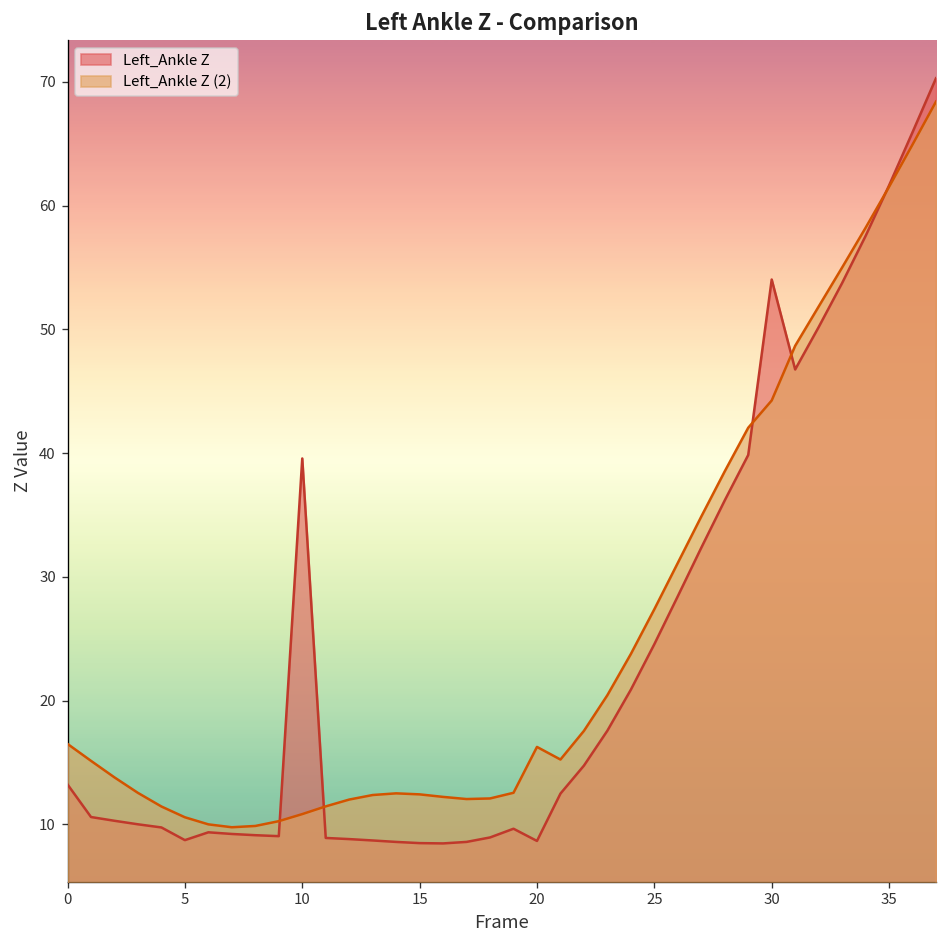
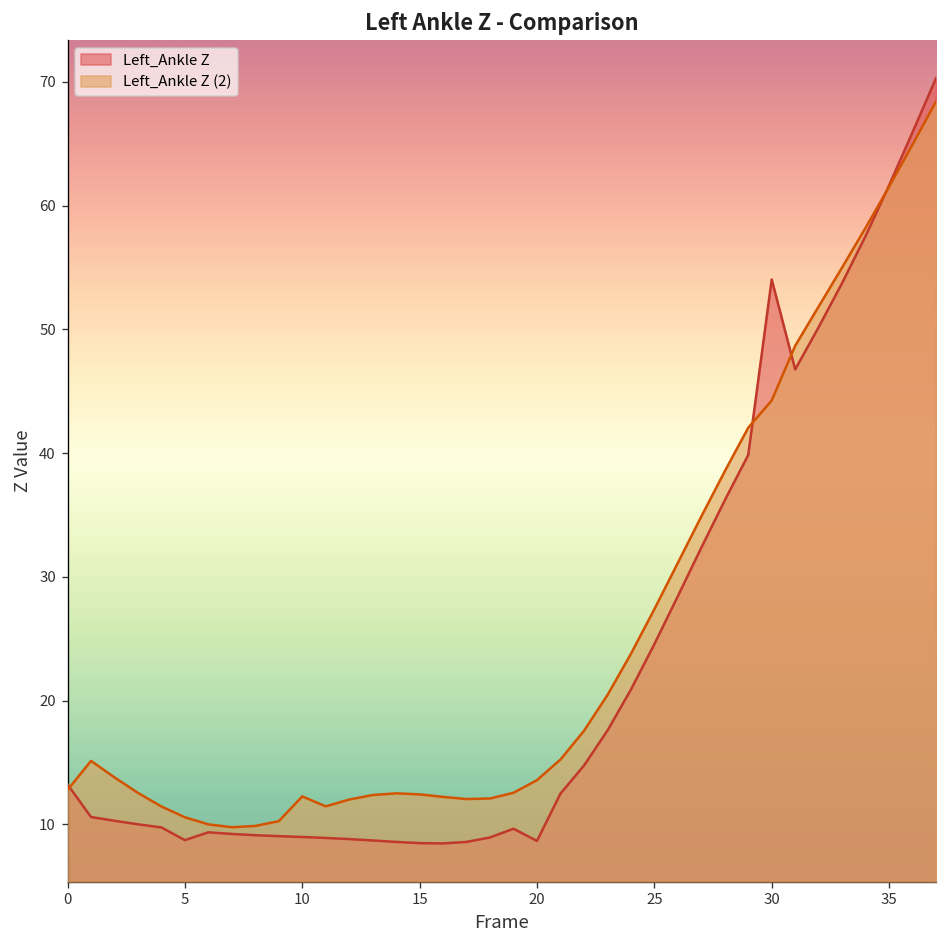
  {
    "Left_Ankle Z": {
      "0": 13.2,
      "5": 8.7,
-     "10": 39.6,
+     "10": 9.0,
      "15": 8.5,
      "20": 8.7,
      "25": 24.6,
      "30": 54.0
    },
    "Left_Ankle Z (2)": {
-     "0": 16.5,
+     "0": 12.8,
      "5": 10.6,
-     "10": 10.8,
+     "10": 12.3,
      "15": 12.4,
-     "20": 16.3,
+     "20": 13.6,
      "25": 27.4,
      "30": 44.3
    }
  }
